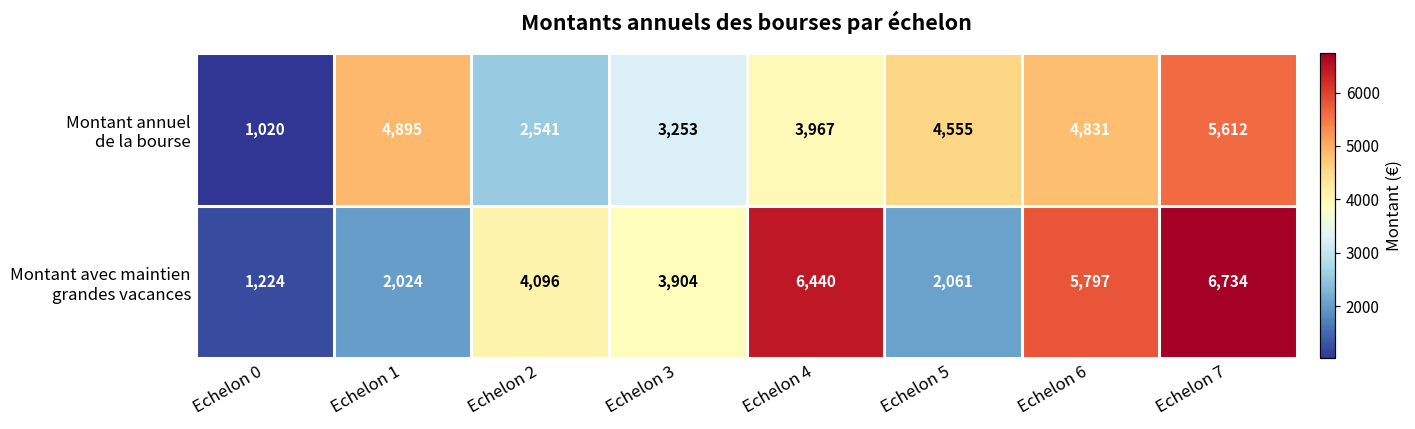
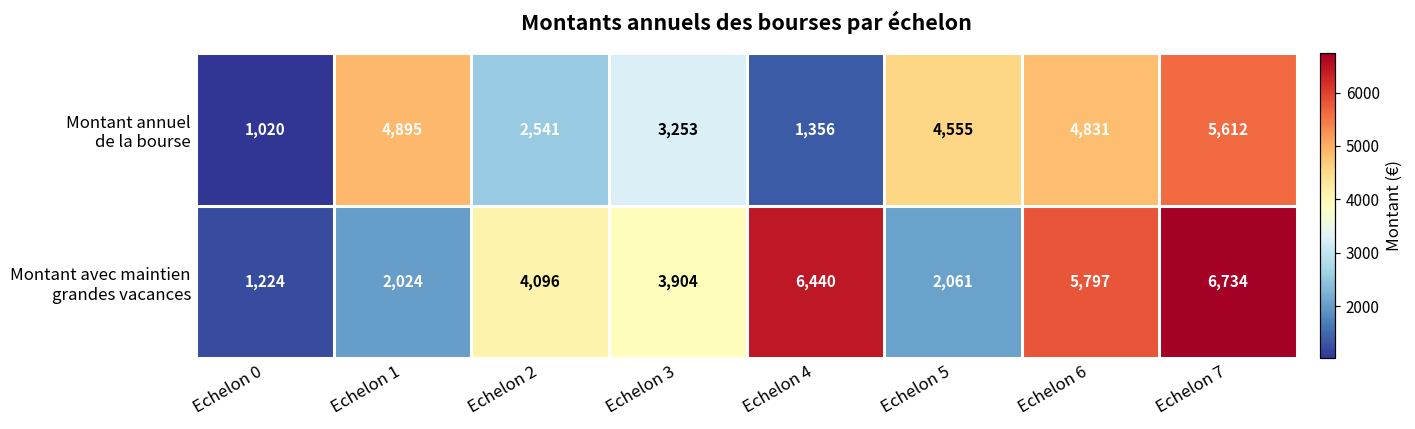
  {
    "Montant annuel de la bourse": {
      "Echelon 0": "1,020",
      "Echelon 1": "4,895",
      "Echelon 2": "2,541",
      "Echelon 3": "3,253",
-     "Echelon 4": "3,967",
+     "Echelon 4": "1,356",
      "Echelon 5": "4,555",
      "Echelon 6": "4,831",
      "Echelon 7": "5,612"
    },
    "Montant avec maintien grandes vacances": {
      "Echelon 0": "1,224",
      "Echelon 1": "2,024",
      "Echelon 2": "4,096",
      "Echelon 3": "3,904",
      "Echelon 4": "6,440",
      "Echelon 5": "2,061",
      "Echelon 6": "5,797",
      "Echelon 7": "6,734"
    }
  }
